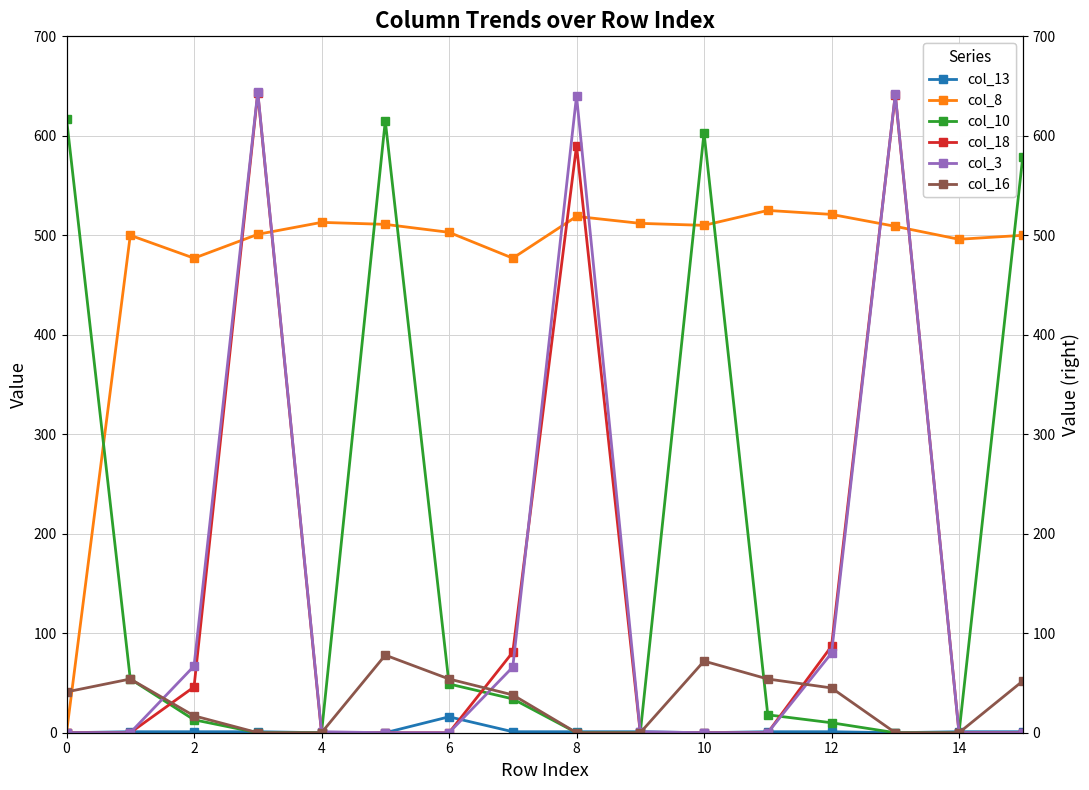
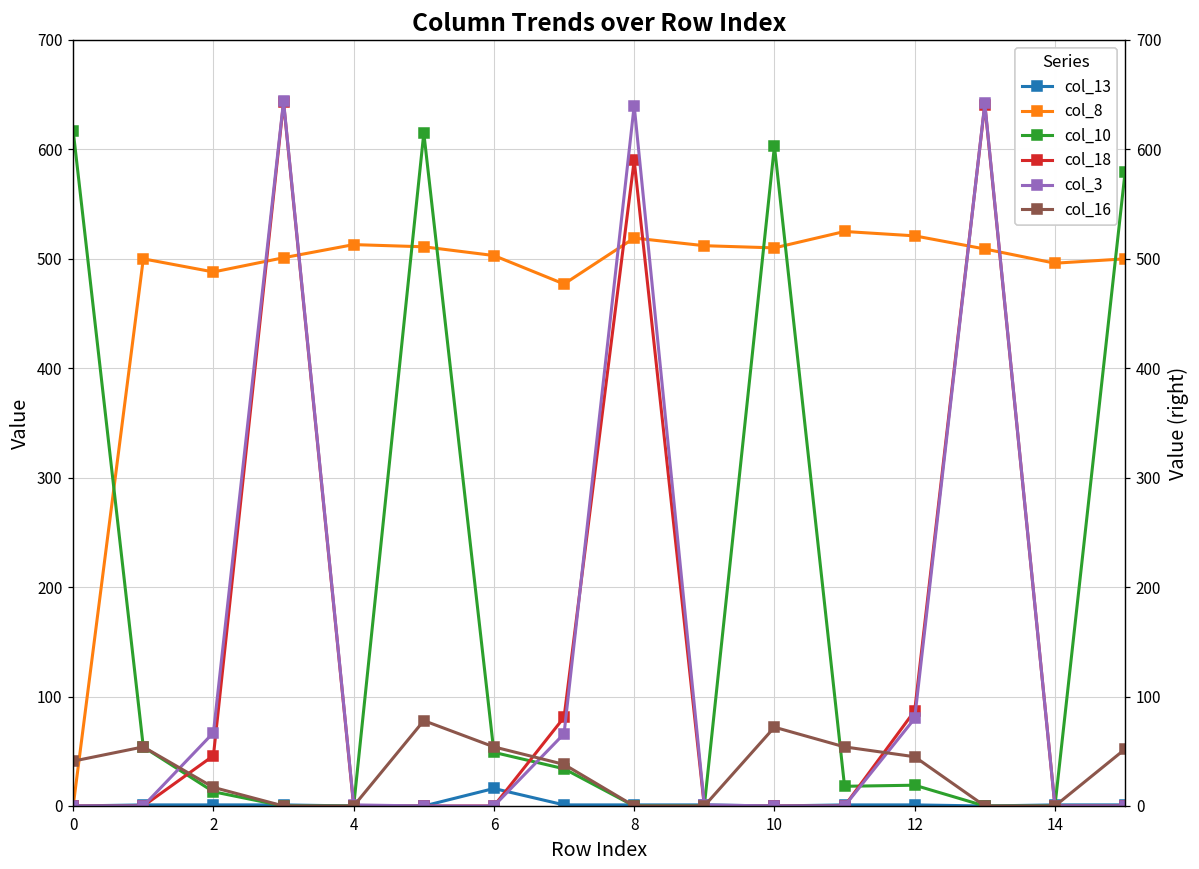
  {
    "col_13": {
      "2": 0,
      "6": 20,
      "12": 0
    },
    "col_8": {
-     "2": 480,
+     "2": 490,
      "4": 510,
      "6": 500,
      "8": 520,
      "10": 510,
      "12": 520,
      "14": 500
    },
    "col_10": {
      "0": 620,
      "2": 10,
      "6": 50,
      "10": 600,
-     "12": 10
+     "12": 20
    },
    "col_18": {
      "2": 50,
      "8": 590,
      "12": 90
    },
    "col_3": {
      "2": 70,
      "8": 640,
      "12": 80
    },
    "col_16": {
      "0": 40,
      "2": 20,
      "6": 50,
      "10": 70,
      "12": 50
    }
  }
